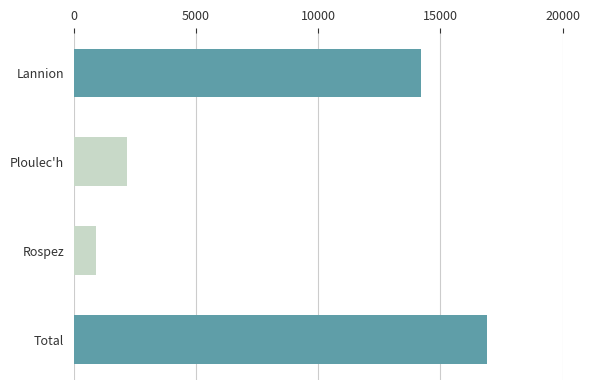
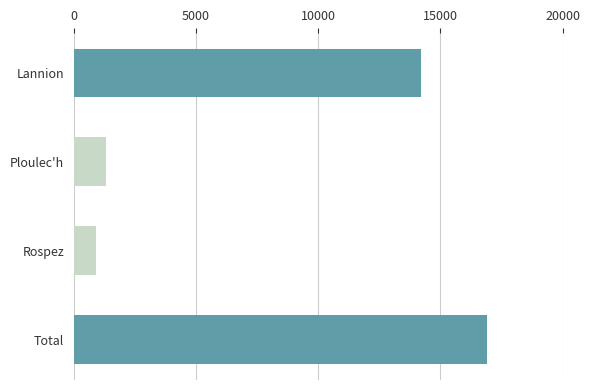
  {
    "Lannion": 14200,
-   "Ploulec'h": 2200,
+   "Ploulec'h": 1300,
    "Rospez": 900,
    "Total": 16900
  }
